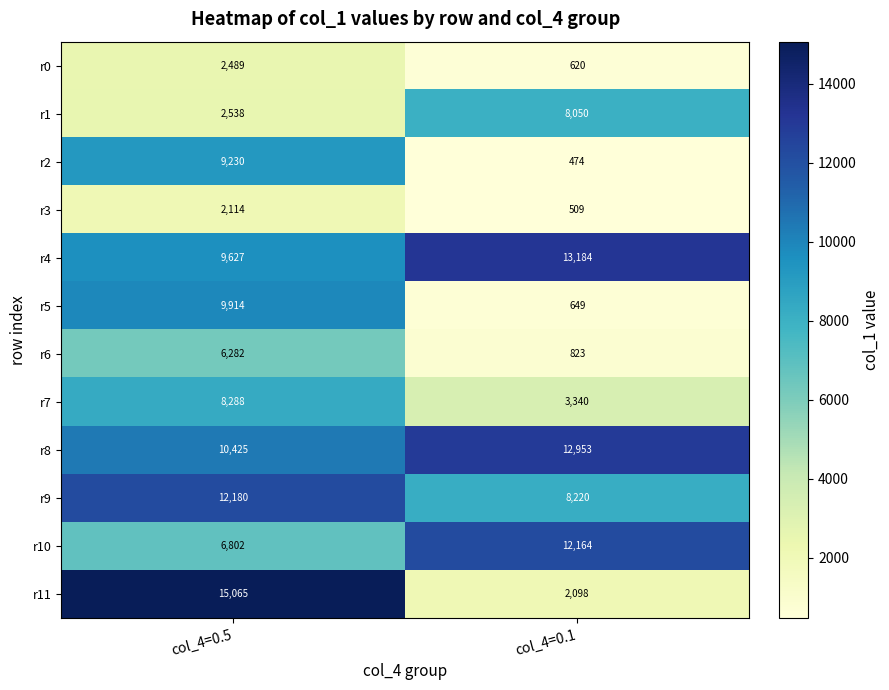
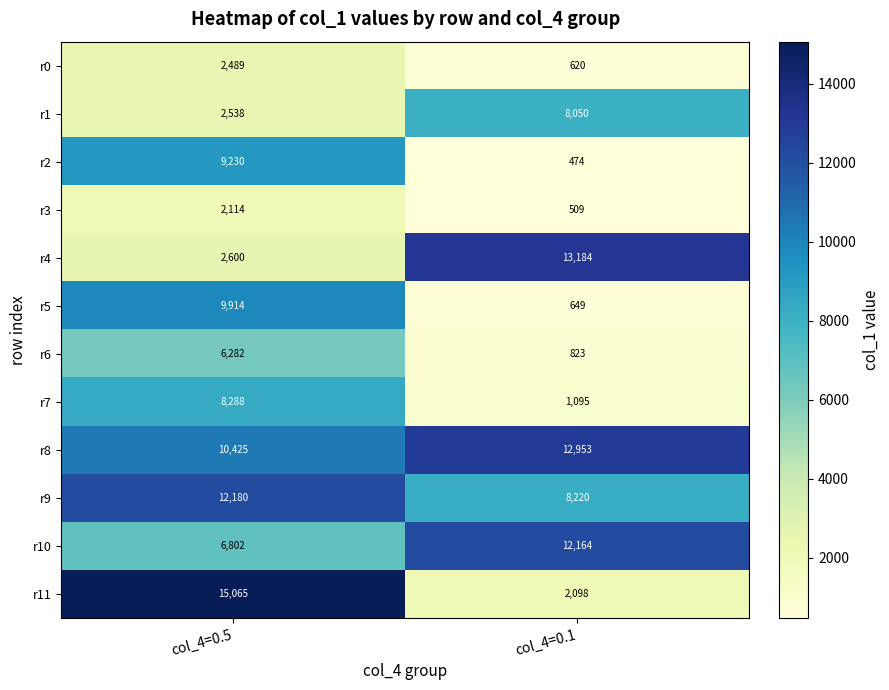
  {
    "r0": {
      "col_4=0.5": "2,489",
      "col_4=0.1": "620"
    },
    "r1": {
      "col_4=0.5": "2,538",
      "col_4=0.1": "8,050"
    },
    "r2": {
      "col_4=0.5": "9,230",
      "col_4=0.1": "474"
    },
    "r3": {
      "col_4=0.5": "2,114",
      "col_4=0.1": "509"
    },
    "r4": {
-     "col_4=0.5": "9,627",
+     "col_4=0.5": "2,600",
      "col_4=0.1": "13,184"
    },
    "r5": {
      "col_4=0.5": "9,914",
      "col_4=0.1": "649"
    },
    "r6": {
      "col_4=0.5": "6,282",
      "col_4=0.1": "823"
    },
    "r7": {
      "col_4=0.5": "8,288",
-     "col_4=0.1": "3,340"
+     "col_4=0.1": "1,095"
    },
    "r8": {
      "col_4=0.5": "10,425",
      "col_4=0.1": "12,953"
    },
    "r9": {
      "col_4=0.5": "12,180",
      "col_4=0.1": "8,220"
    },
    "r10": {
      "col_4=0.5": "6,802",
      "col_4=0.1": "12,164"
    },
    "r11": {
      "col_4=0.5": "15,065",
      "col_4=0.1": "2,098"
    }
  }
